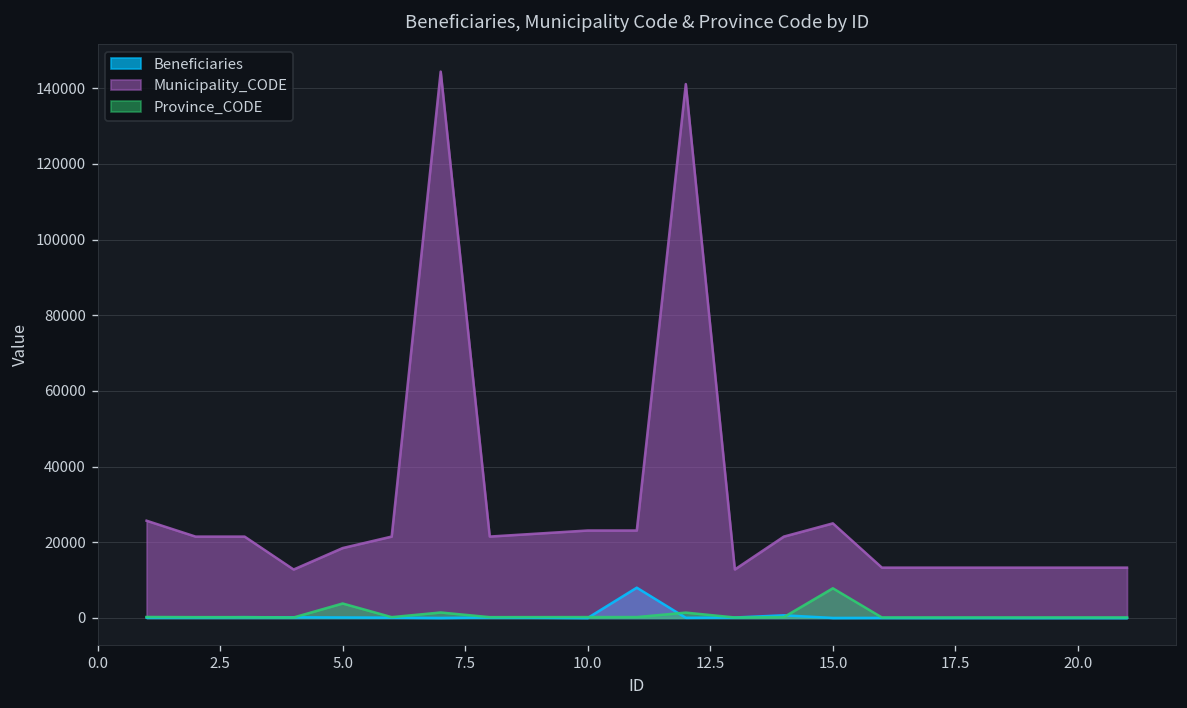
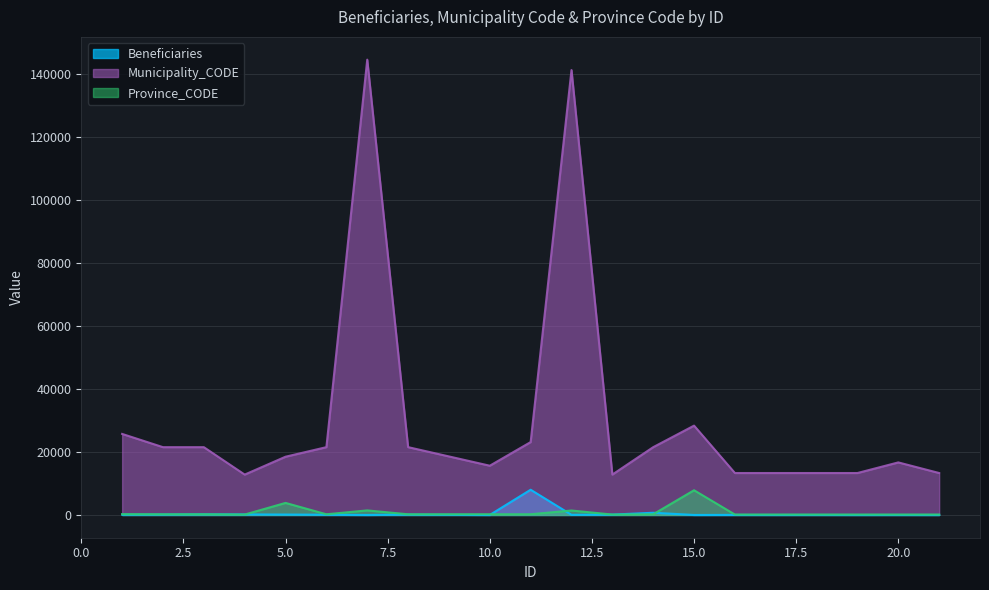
  {
    "Beneficiaries": {
      "5.0": 0,
      "15.0": 0
    },
    "Municipality_CODE": {
      "5.0": 18000,
-     "10.0": 23000,
-     "15.0": 25000,
-     "20.0": 13000
+     "10.0": 16000,
+     "15.0": 28000,
+     "20.0": 17000
    },
    "Province_CODE": {
      "5.0": 4000,
      "15.0": 8000
    }
  }
